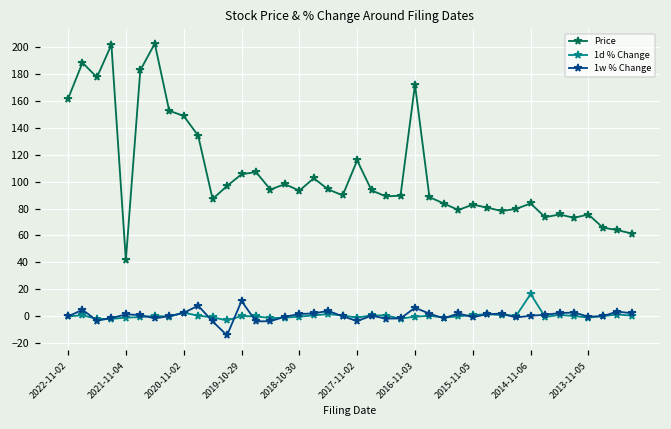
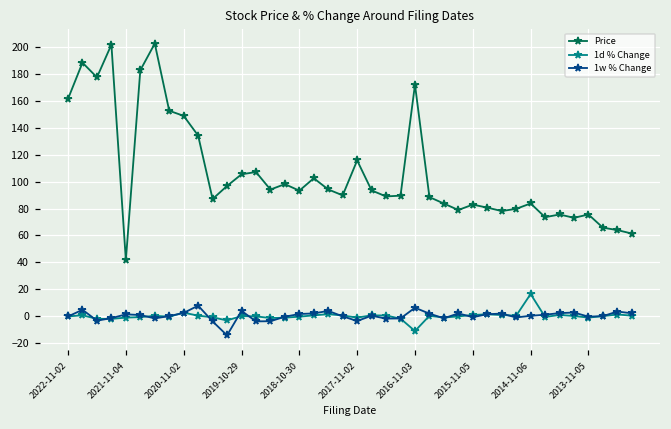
  {
    "Price": {
      "2022-11-02": 162,
      "2021-11-04": 42,
      "2020-11-02": 149,
      "2019-10-29": 105,
      "2018-10-30": 93,
      "2017-11-02": 116,
      "2016-11-03": 172,
      "2015-11-05": 83,
      "2014-11-06": 84,
      "2013-11-05": 76
    },
    "1d % Change": {
      "2021-11-04": -1,
      "2019-10-29": 0,
      "2017-11-02": -1,
-     "2016-11-03": -1,
+     "2016-11-03": -11,
      "2014-11-06": 16
    },
    "1w % Change": {
      "2021-11-04": 1,
-     "2019-10-29": 11,
+     "2019-10-29": 4,
      "2017-11-02": -4,
      "2016-11-03": 6,
      "2014-11-06": 0
    }
  }
